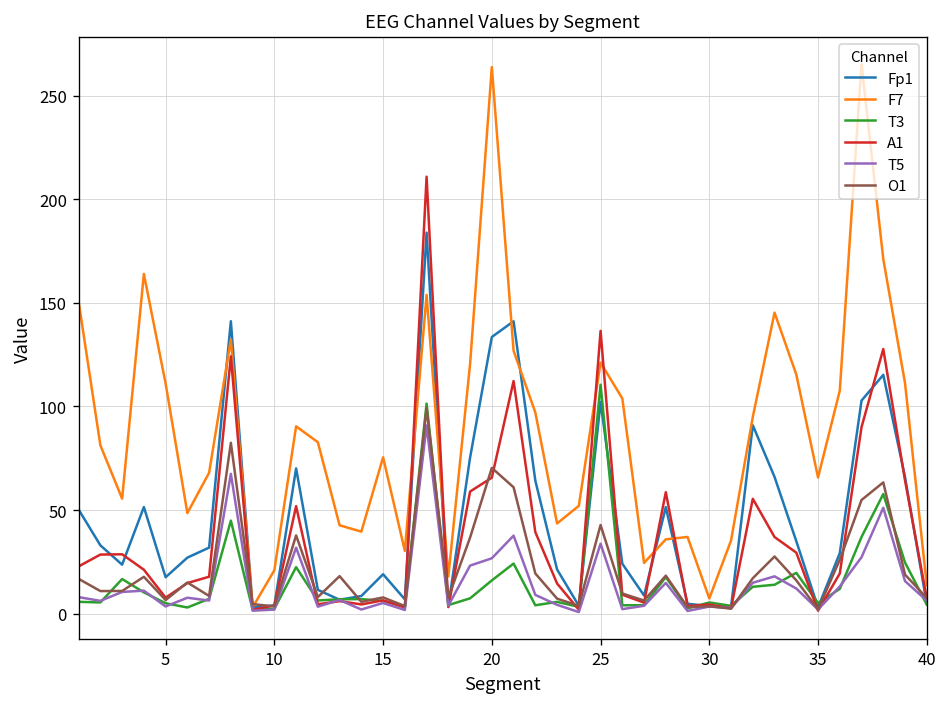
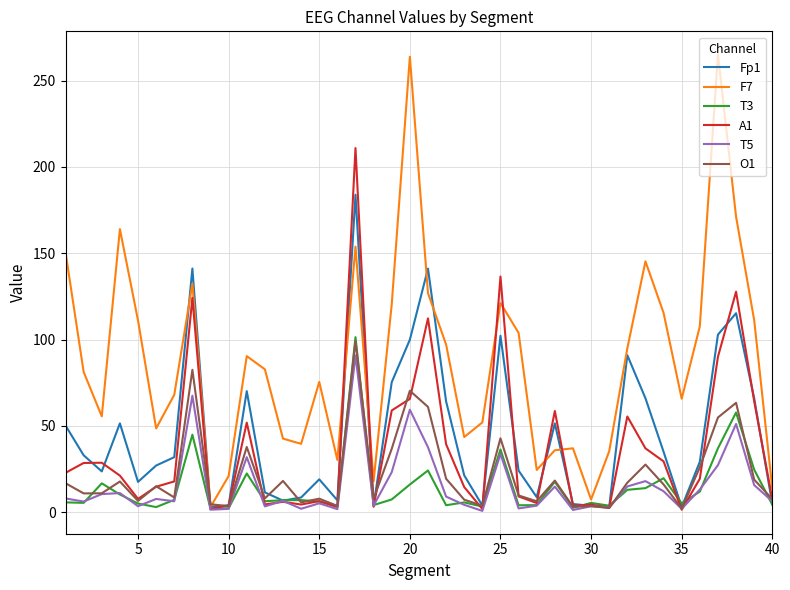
  {
    "Fp1": {
      "5": 18,
      "15": 19,
-     "20": 134,
+     "20": 100,
      "25": 102
    },
    "F7": {
      "5": 111,
      "10": 21,
      "15": 75,
      "20": 264,
      "25": 121,
      "30": 7,
      "35": 66,
      "40": 14
    },
    "T3": {
      "5": 5,
      "20": 16,
-     "25": 111,
+     "25": 36,
      "35": 5
    },
    "A1": {
      "20": 66,
      "25": 136
    },
    "T5": {
      "5": 4,
-     "20": 27,
+     "20": 59,
      "25": 34
    },
    "O1": {
      "20": 70,
      "25": 43
    }
  }
